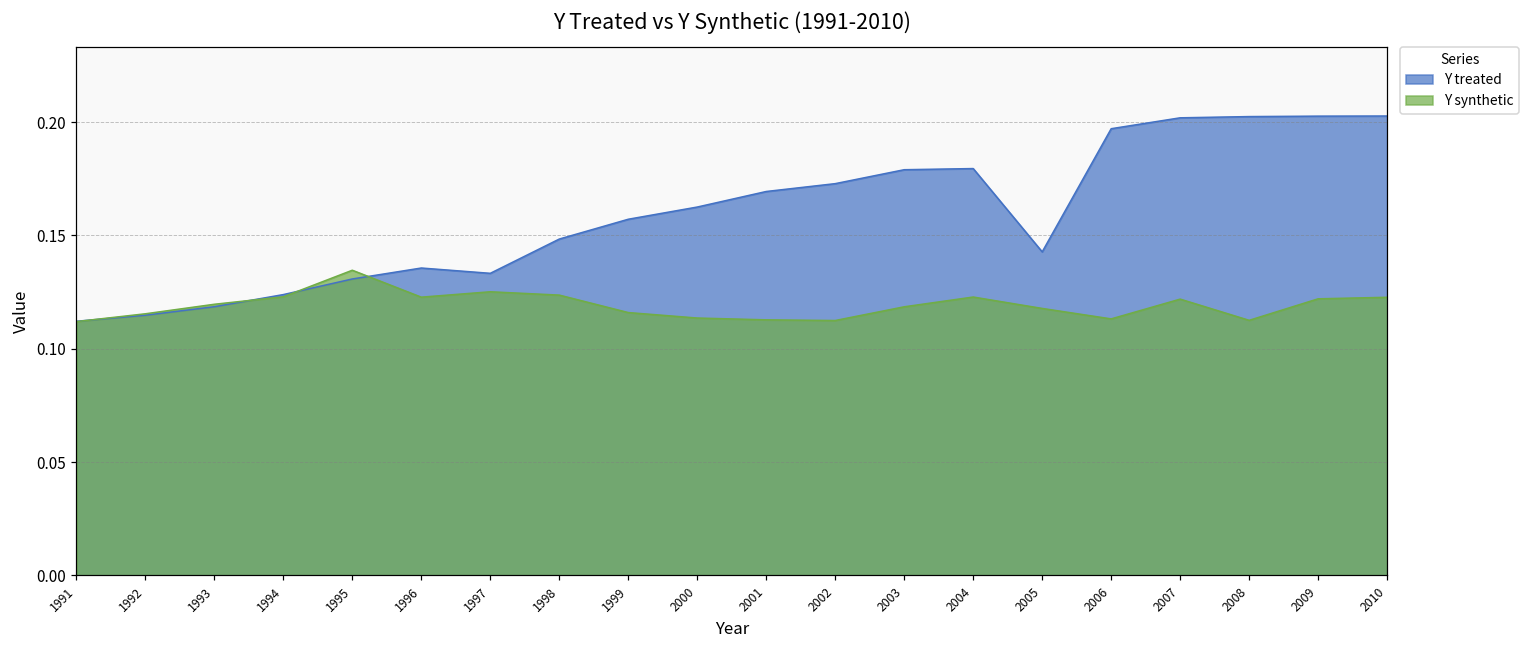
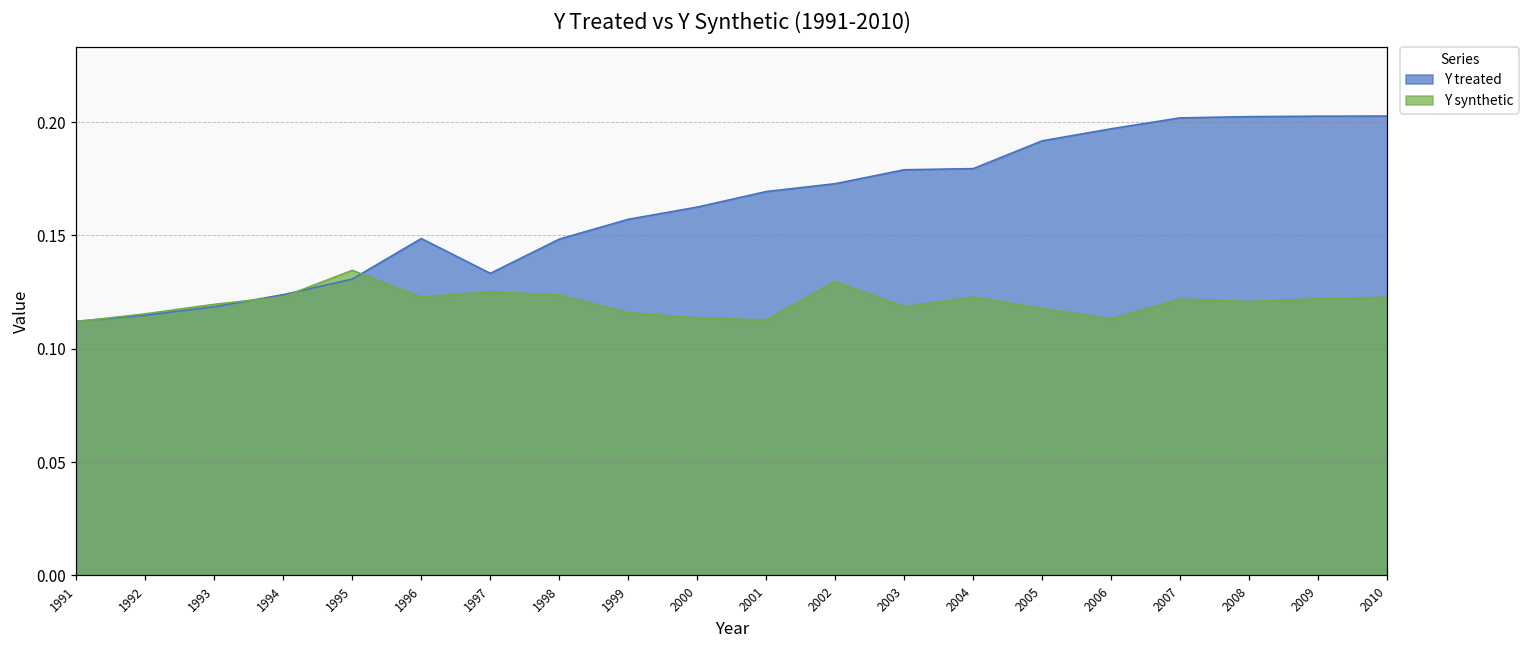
  {
    "Y treated": {
      "1995": 0.131,
-     "1996": 0.136,
+     "1996": 0.149,
      "1997": 0.133,
      "1998": 0.148,
      "1999": 0.157,
      "2000": 0.162,
      "2001": 0.169,
      "2002": 0.173,
      "2003": 0.179,
      "2004": 0.179,
-     "2005": 0.143,
+     "2005": 0.192,
      "2006": 0.197,
      "2007": 0.202,
      "2008": 0.202,
      "2009": 0.203,
      "2010": 0.203
    },
    "Y synthetic": {
      "1995": 0.135,
      "1996": 0.123,
      "1997": 0.125,
      "1998": 0.124,
      "1999": 0.116,
      "2000": 0.114,
      "2001": 0.113,
-     "2002": 0.112,
+     "2002": 0.130,
      "2003": 0.118,
      "2004": 0.123,
      "2005": 0.118,
      "2006": 0.113,
      "2007": 0.122,
-     "2008": 0.113,
+     "2008": 0.121,
      "2009": 0.122,
      "2010": 0.123
    }
  }
